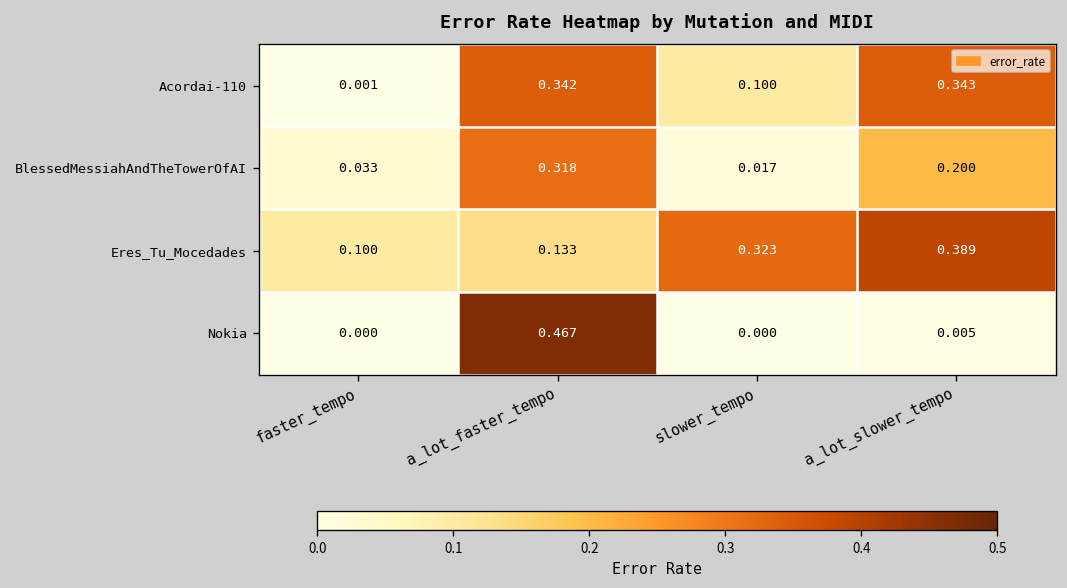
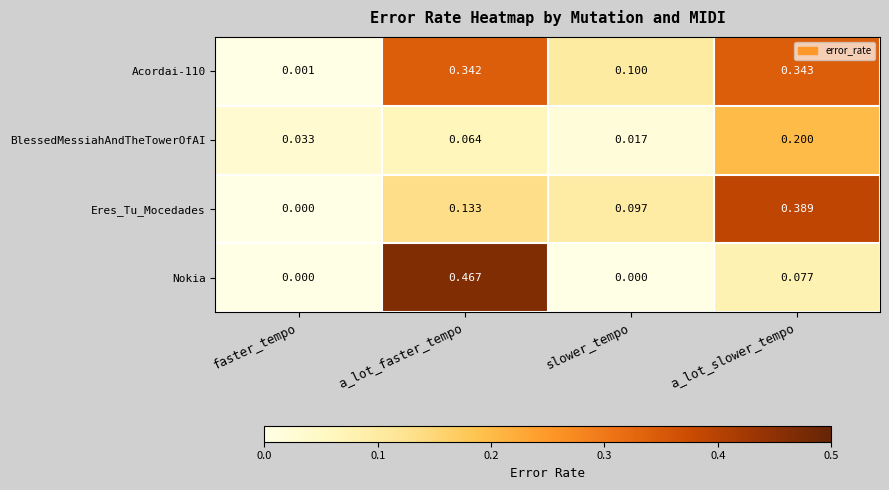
  {
    "Acordai-110": {
      "faster_tempo": 0.001,
      "a_lot_faster_tempo": 0.342,
      "slower_tempo": 0.100,
      "a_lot_slower_tempo": 0.343
    },
    "BlessedMessiahAndTheTowerOfAI": {
      "faster_tempo": 0.033,
-     "a_lot_faster_tempo": 0.318,
+     "a_lot_faster_tempo": 0.064,
      "slower_tempo": 0.017,
      "a_lot_slower_tempo": 0.200
    },
    "Eres_Tu_Mocedades": {
-     "faster_tempo": 0.100,
+     "faster_tempo": 0.000,
      "a_lot_faster_tempo": 0.133,
-     "slower_tempo": 0.323,
+     "slower_tempo": 0.097,
      "a_lot_slower_tempo": 0.389
    },
    "Nokia": {
      "faster_tempo": 0.000,
      "a_lot_faster_tempo": 0.467,
      "slower_tempo": 0.000,
-     "a_lot_slower_tempo": 0.005
+     "a_lot_slower_tempo": 0.077
    }
  }
